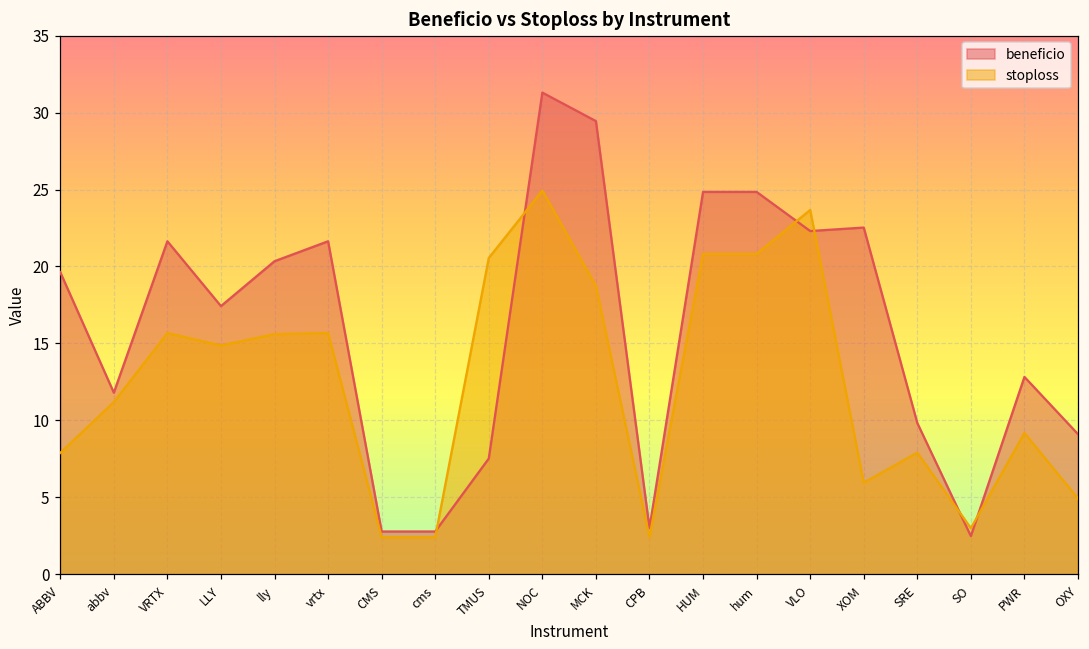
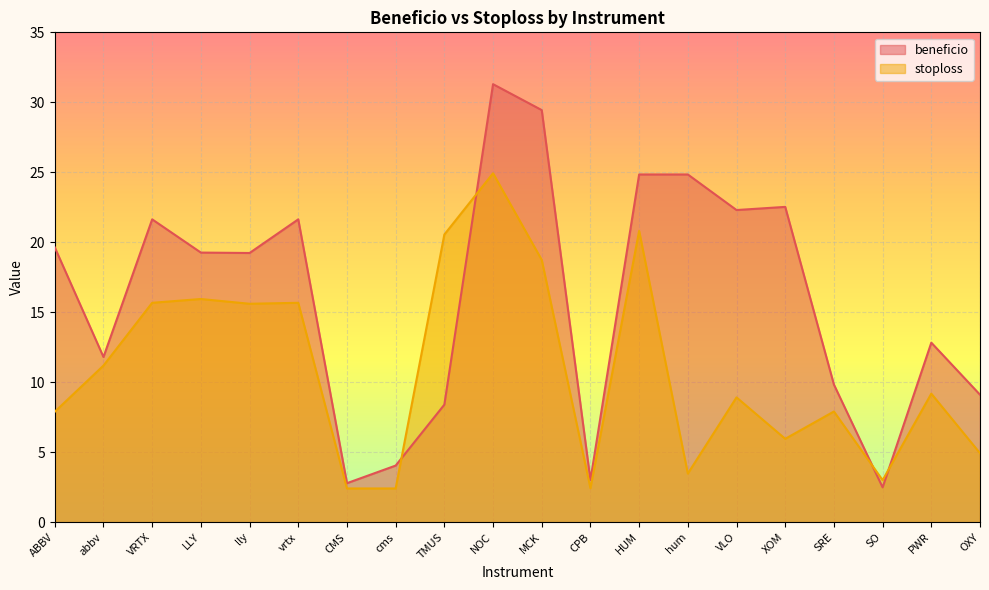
  {
    "beneficio": {
      "ABBV": 19.6,
      "abbv": 11.8,
      "VRTX": 21.6,
-     "LLY": 17.4,
-     "lly": 20.3,
+     "LLY": 19.3,
+     "lly": 19.2,
      "vrtx": 21.6,
      "CMS": 2.8,
-     "cms": 2.8,
-     "TMUS": 7.5,
+     "cms": 4.0,
+     "TMUS": 8.4,
      "NOC": 31.3,
      "MCK": 29.4,
      "CPB": 3.0,
      "HUM": 24.8,
      "hum": 24.8,
      "VLO": 22.3,
      "XOM": 22.5,
      "SRE": 9.8,
      "SO": 2.5,
      "PWR": 12.8,
      "OXY": 9.1
    },
    "stoploss": {
      "ABBV": 7.9,
      "abbv": 11.2,
      "VRTX": 15.7,
-     "LLY": 14.9,
+     "LLY": 15.9,
      "lly": 15.6,
      "vrtx": 15.7,
      "CMS": 2.4,
      "cms": 2.4,
      "TMUS": 20.6,
      "NOC": 24.9,
      "MCK": 18.7,
      "CPB": 2.4,
      "HUM": 20.8,
-     "hum": 20.8,
-     "VLO": 23.7,
+     "hum": 3.5,
+     "VLO": 8.9,
      "XOM": 6.0,
      "SRE": 7.9,
      "SO": 3.0,
      "PWR": 9.2,
      "OXY": 4.9
    }
  }
